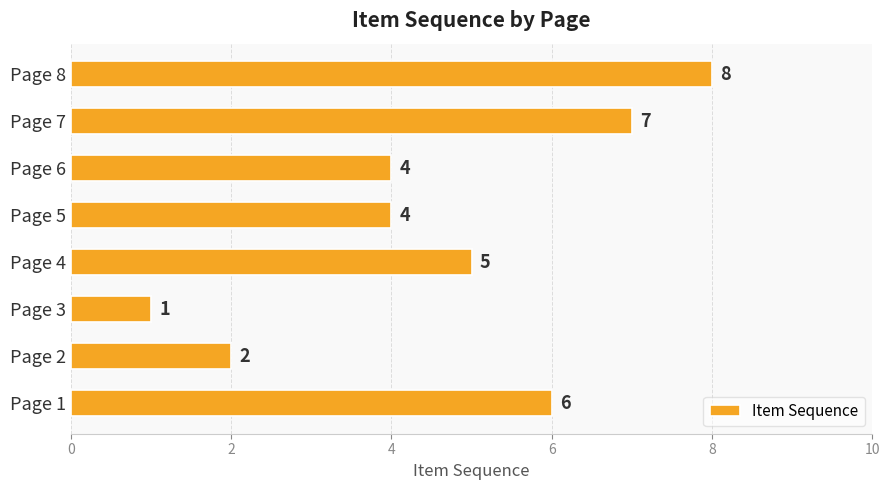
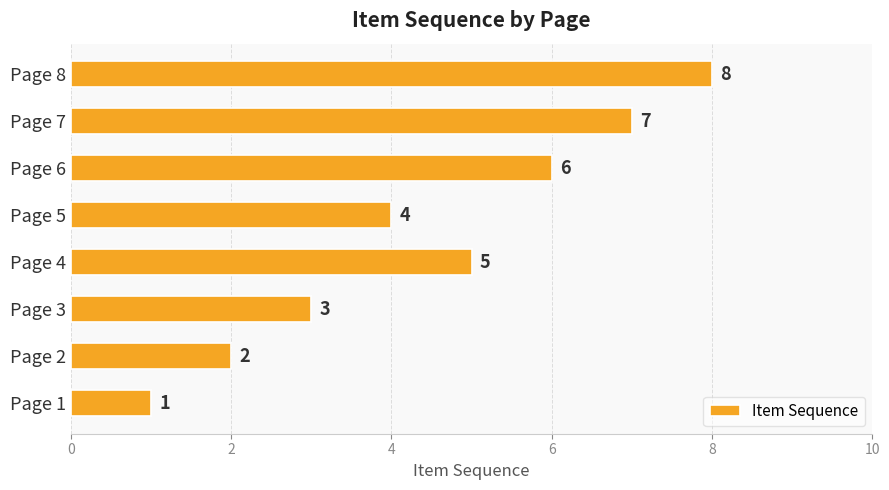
  {
    "Page 8": 8,
    "Page 7": 7,
-   "Page 6": 4,
+   "Page 6": 6,
    "Page 5": 4,
    "Page 4": 5,
-   "Page 3": 1,
+   "Page 3": 3,
    "Page 2": 2,
-   "Page 1": 6
+   "Page 1": 1
  }
